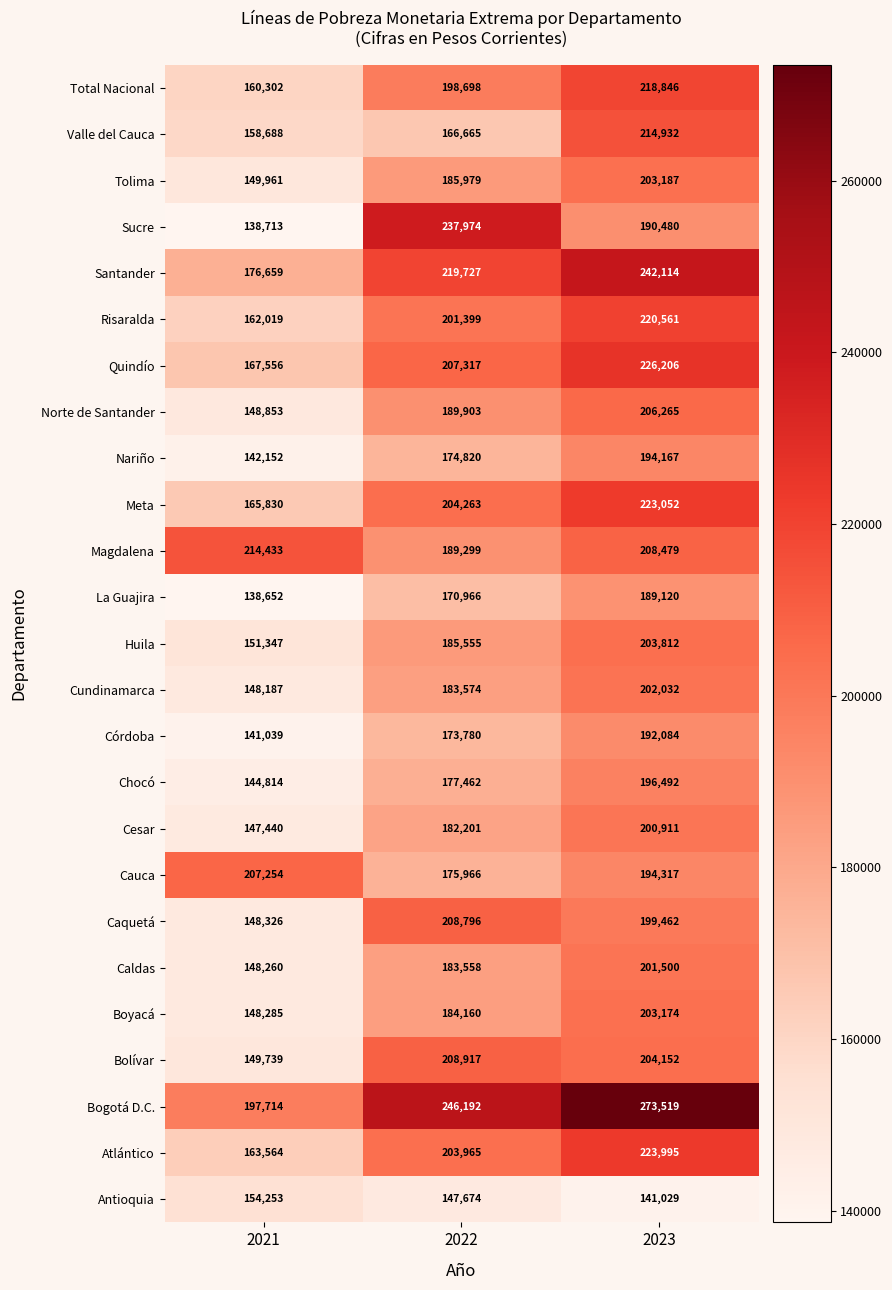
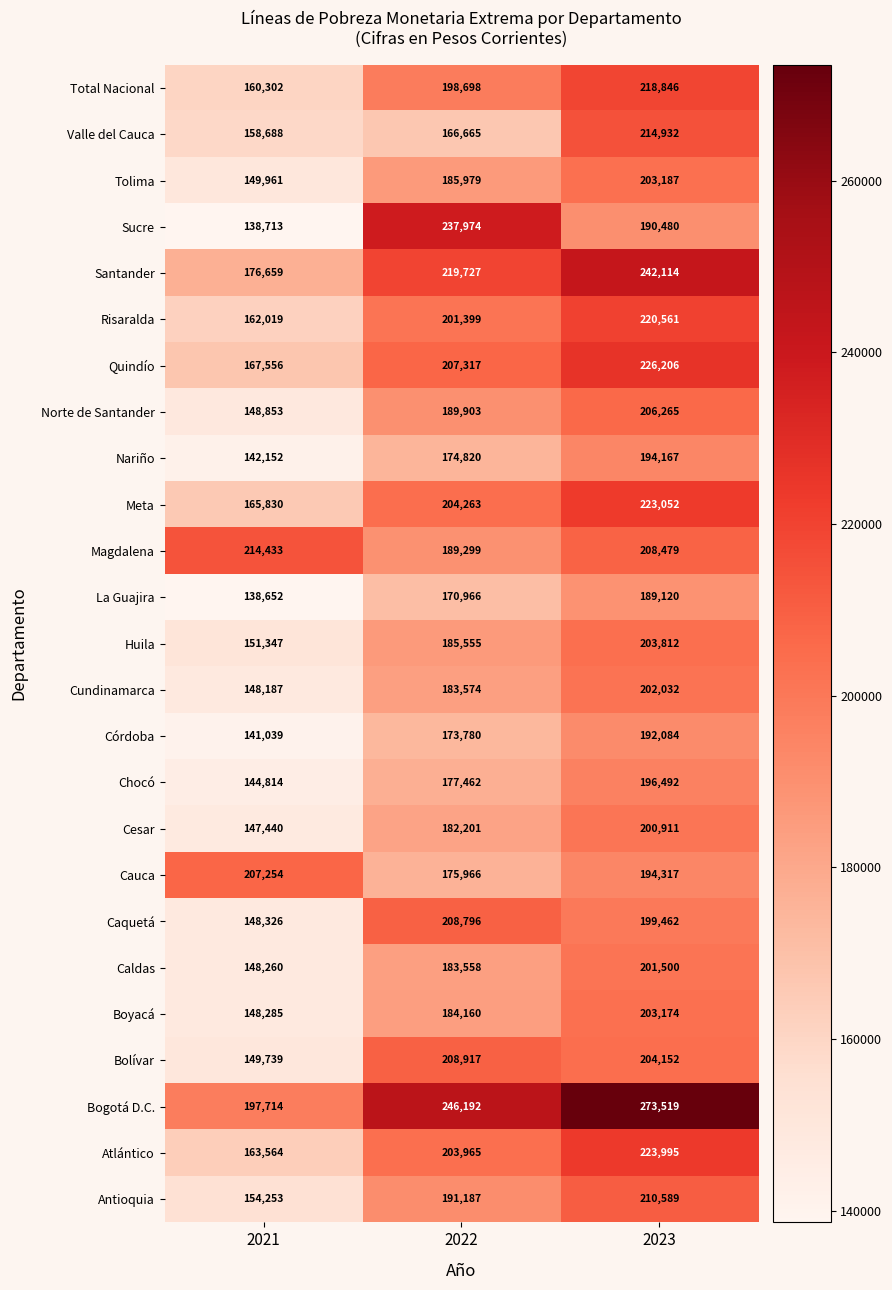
  {
    "Total Nacional": {
      "2021": "160,302",
      "2022": "198,698",
      "2023": "218,846"
    },
    "Valle del Cauca": {
      "2021": "158,688",
      "2022": "166,665",
      "2023": "214,932"
    },
    "Tolima": {
      "2021": "149,961",
      "2022": "185,979",
      "2023": "203,187"
    },
    "Sucre": {
      "2021": "138,713",
      "2022": "237,974",
      "2023": "190,480"
    },
    "Santander": {
      "2021": "176,659",
      "2022": "219,727",
      "2023": "242,114"
    },
    "Risaralda": {
      "2021": "162,019",
      "2022": "201,399",
      "2023": "220,561"
    },
    "Quindío": {
      "2021": "167,556",
      "2022": "207,317",
      "2023": "226,206"
    },
    "Norte de Santander": {
      "2021": "148,853",
      "2022": "189,903",
      "2023": "206,265"
    },
    "Nariño": {
      "2021": "142,152",
      "2022": "174,820",
      "2023": "194,167"
    },
    "Meta": {
      "2021": "165,830",
      "2022": "204,263",
      "2023": "223,052"
    },
    "Magdalena": {
      "2021": "214,433",
      "2022": "189,299",
      "2023": "208,479"
    },
    "La Guajira": {
      "2021": "138,652",
      "2022": "170,966",
      "2023": "189,120"
    },
    "Huila": {
      "2021": "151,347",
      "2022": "185,555",
      "2023": "203,812"
    },
    "Cundinamarca": {
      "2021": "148,187",
      "2022": "183,574",
      "2023": "202,032"
    },
    "Córdoba": {
      "2021": "141,039",
      "2022": "173,780",
      "2023": "192,084"
    },
    "Chocó": {
      "2021": "144,814",
      "2022": "177,462",
      "2023": "196,492"
    },
    "Cesar": {
      "2021": "147,440",
      "2022": "182,201",
      "2023": "200,911"
    },
    "Cauca": {
      "2021": "207,254",
      "2022": "175,966",
      "2023": "194,317"
    },
    "Caquetá": {
      "2021": "148,326",
      "2022": "208,796",
      "2023": "199,462"
    },
    "Caldas": {
      "2021": "148,260",
      "2022": "183,558",
      "2023": "201,500"
    },
    "Boyacá": {
      "2021": "148,285",
      "2022": "184,160",
      "2023": "203,174"
    },
    "Bolívar": {
      "2021": "149,739",
      "2022": "208,917",
      "2023": "204,152"
    },
    "Bogotá D.C.": {
      "2021": "197,714",
      "2022": "246,192",
      "2023": "273,519"
    },
    "Atlántico": {
      "2021": "163,564",
      "2022": "203,965",
      "2023": "223,995"
    },
    "Antioquia": {
      "2021": "154,253",
-     "2022": "147,674",
-     "2023": "141,029"
+     "2022": "191,187",
+     "2023": "210,589"
    }
  }
